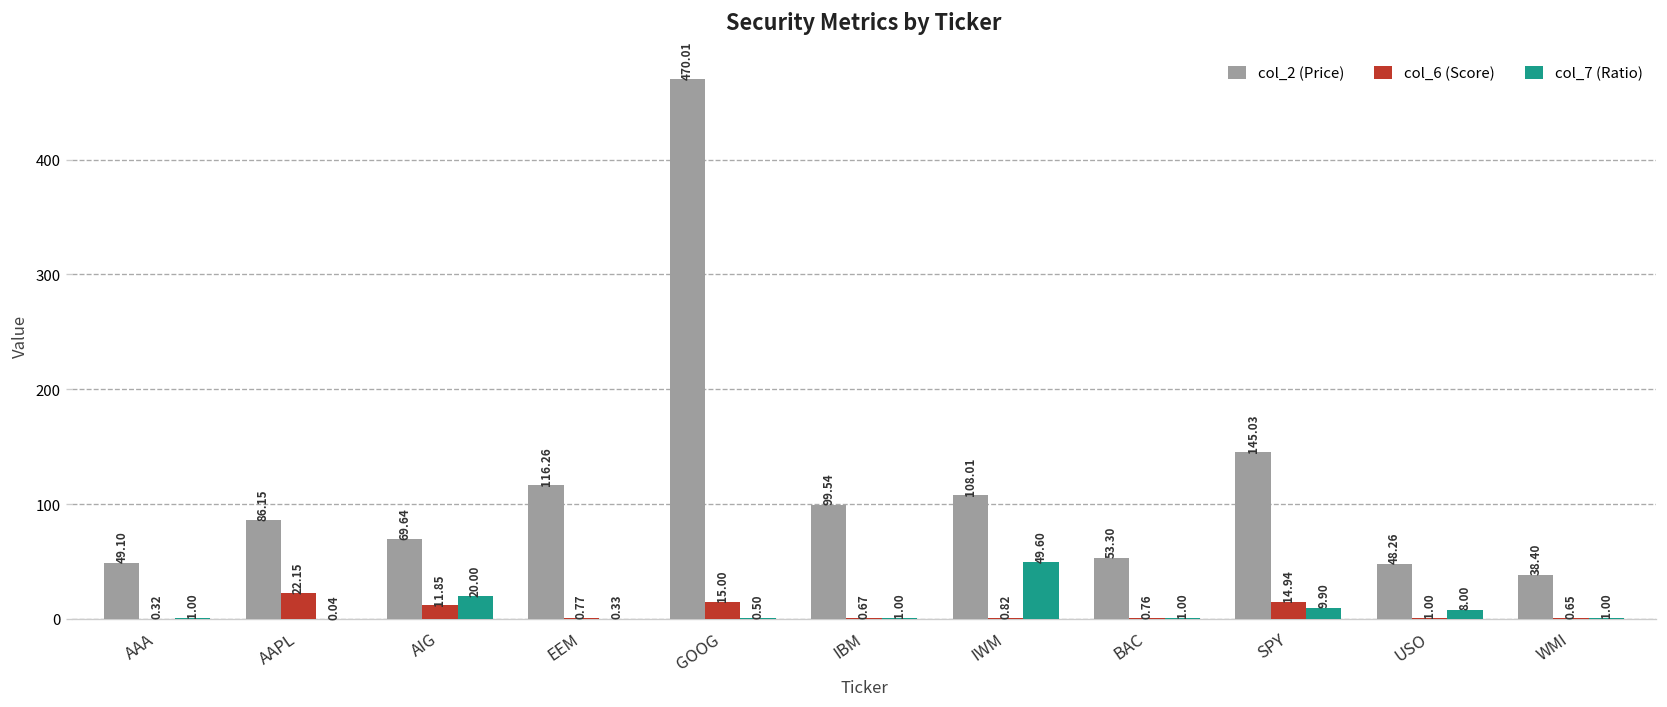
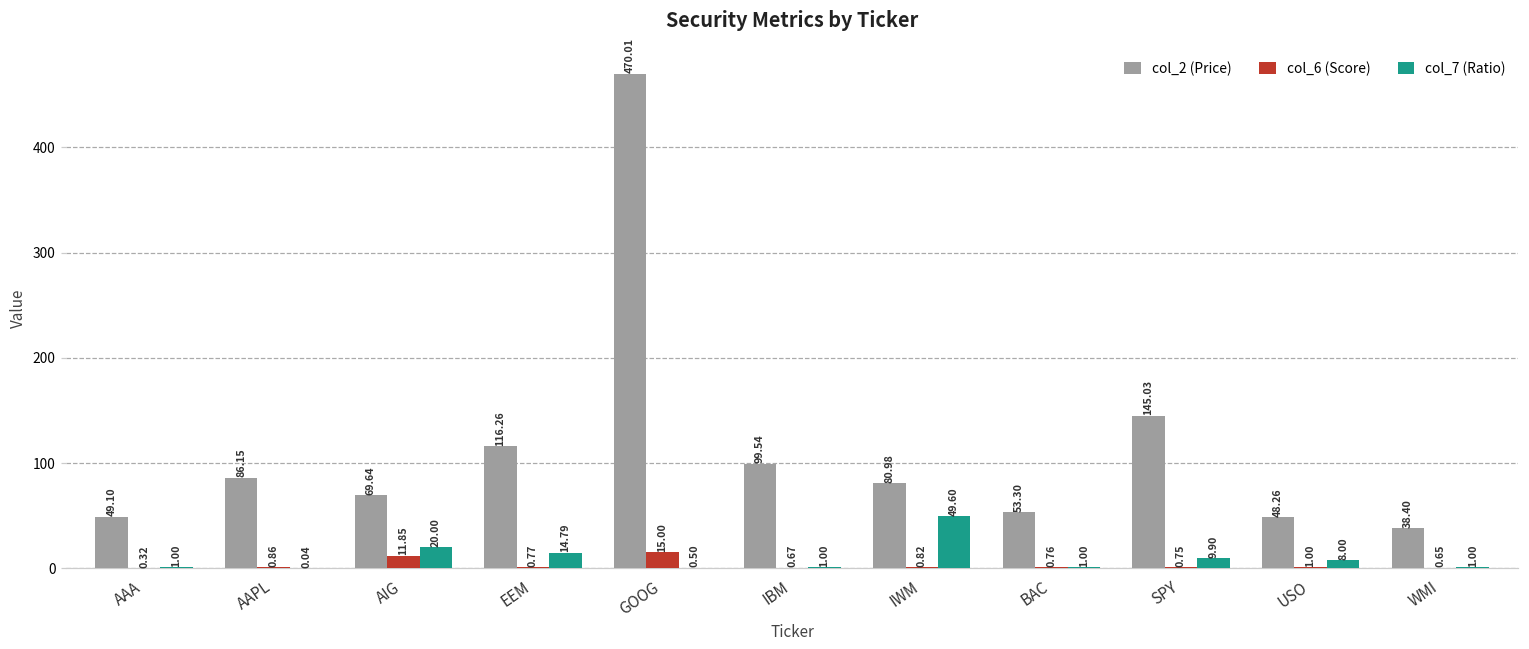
  {
    "col_2 (Price)": {
      "AAA": 49.10,
      "AAPL": 86.15,
      "AIG": 69.64,
      "EEM": 116.26,
      "GOOG": 470.01,
      "IBM": 99.54,
-     "IWM": 108.01,
+     "IWM": 80.98,
      "BAC": 53.30,
      "SPY": 145.03,
      "USO": 48.26,
      "WMI": 38.40
    },
    "col_6 (Score)": {
      "AAA": 0.32,
-     "AAPL": 22.15,
+     "AAPL": 0.86,
      "AIG": 11.85,
      "EEM": 0.77,
      "GOOG": 15.00,
      "IBM": 0.67,
      "IWM": 0.82,
      "BAC": 0.76,
-     "SPY": 14.94,
+     "SPY": 0.75,
      "USO": 1.00,
      "WMI": 0.65
    },
    "col_7 (Ratio)": {
      "AAA": 1.00,
      "AAPL": 0.04,
      "AIG": 20.00,
-     "EEM": 0.33,
+     "EEM": 14.79,
      "GOOG": 0.50,
      "IBM": 1.00,
      "IWM": 49.60,
      "BAC": 1.00,
      "SPY": 9.90,
      "USO": 8.00,
      "WMI": 1.00
    }
  }
